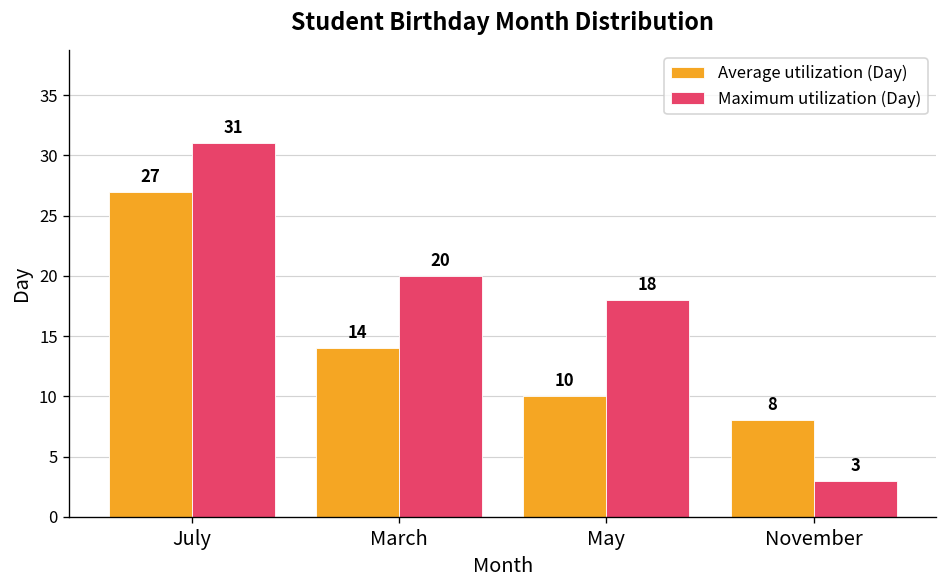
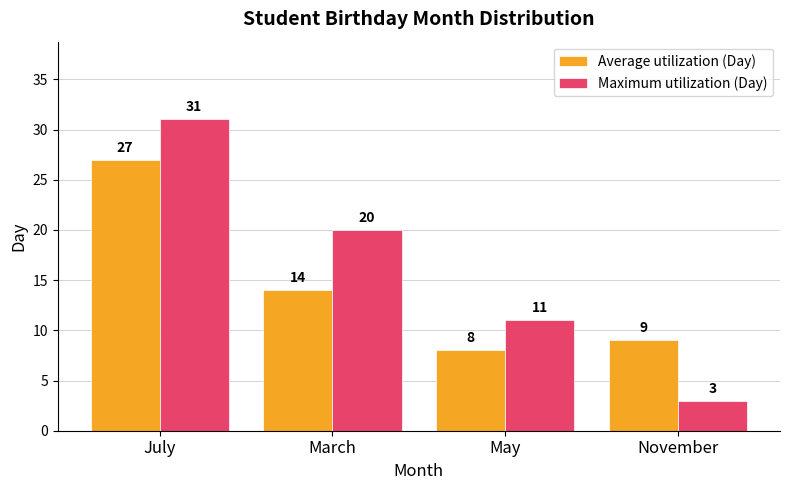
  {
    "Average utilization (Day)": {
      "July": 27,
      "March": 14,
-     "May": 10,
-     "November": 8
+     "May": 8,
+     "November": 9
    },
    "Maximum utilization (Day)": {
      "July": 31,
      "March": 20,
-     "May": 18,
+     "May": 11,
      "November": 3
    }
  }
